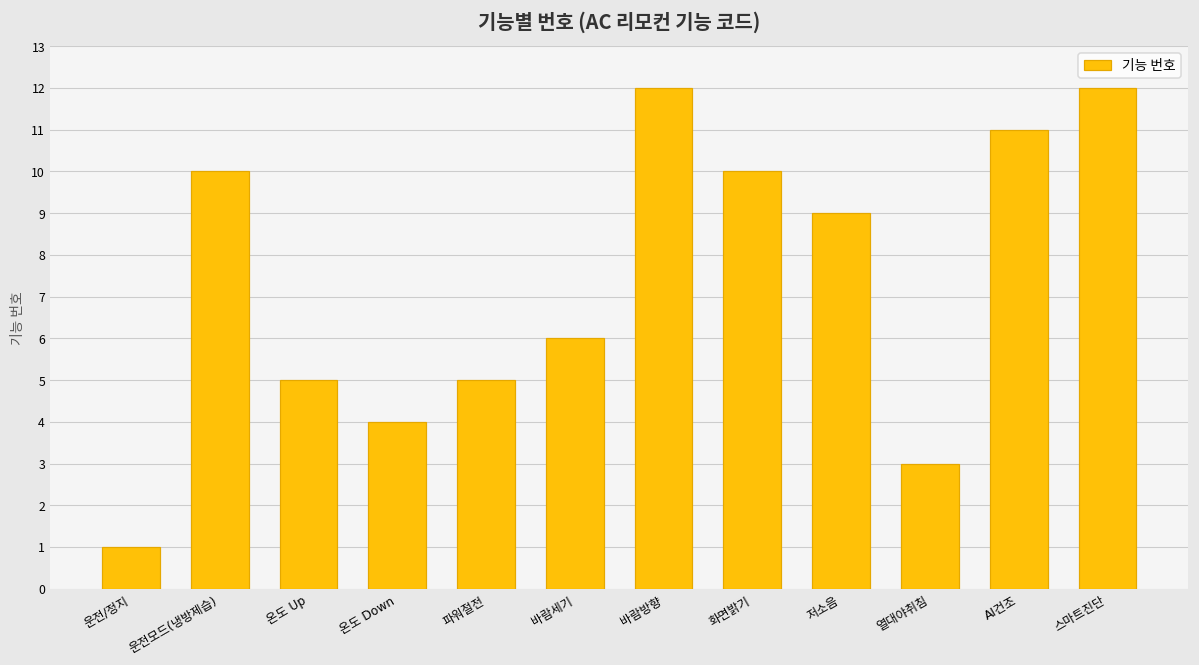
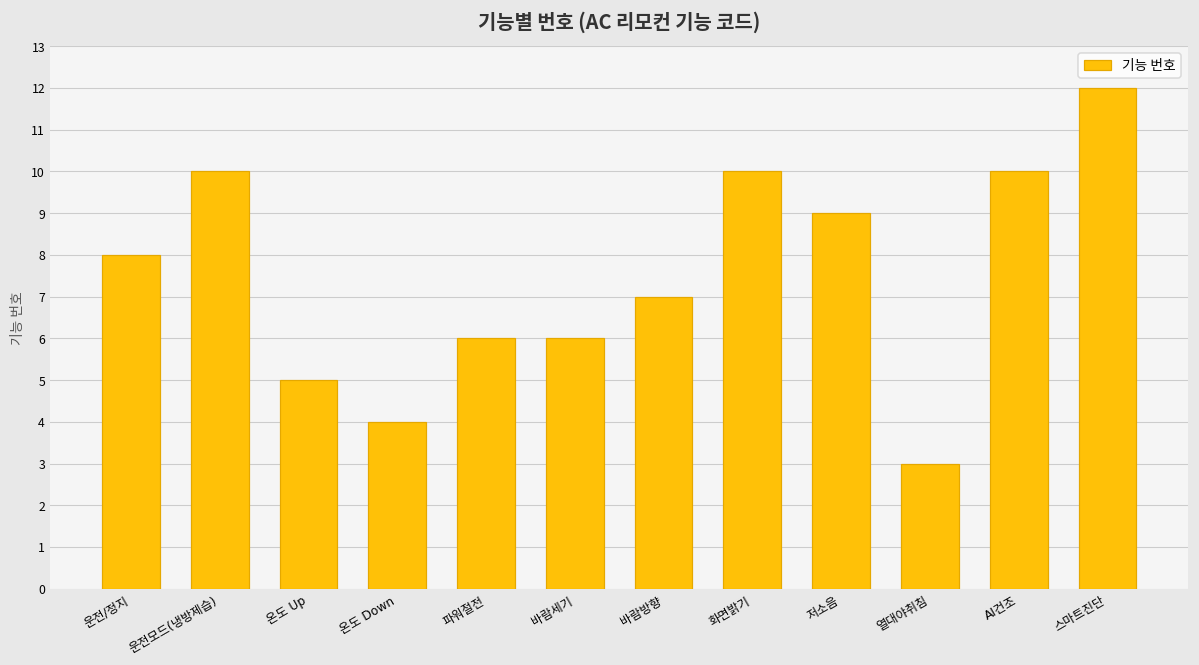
  {
-   "운전/정지": 1,
+   "운전/정지": 8,
    "운전모드(냉방제습)": 10,
    "온도 Up": 5,
    "온도 Down": 4,
-   "파워절전": 5,
+   "파워절전": 6,
    "바람세기": 6,
-   "바람방향": 12,
+   "바람방향": 7,
    "화면밝기": 10,
    "저소음": 9,
    "열대야취침": 3,
-   "AI건조": 11,
+   "AI건조": 10,
    "스마트진단": 12
  }
